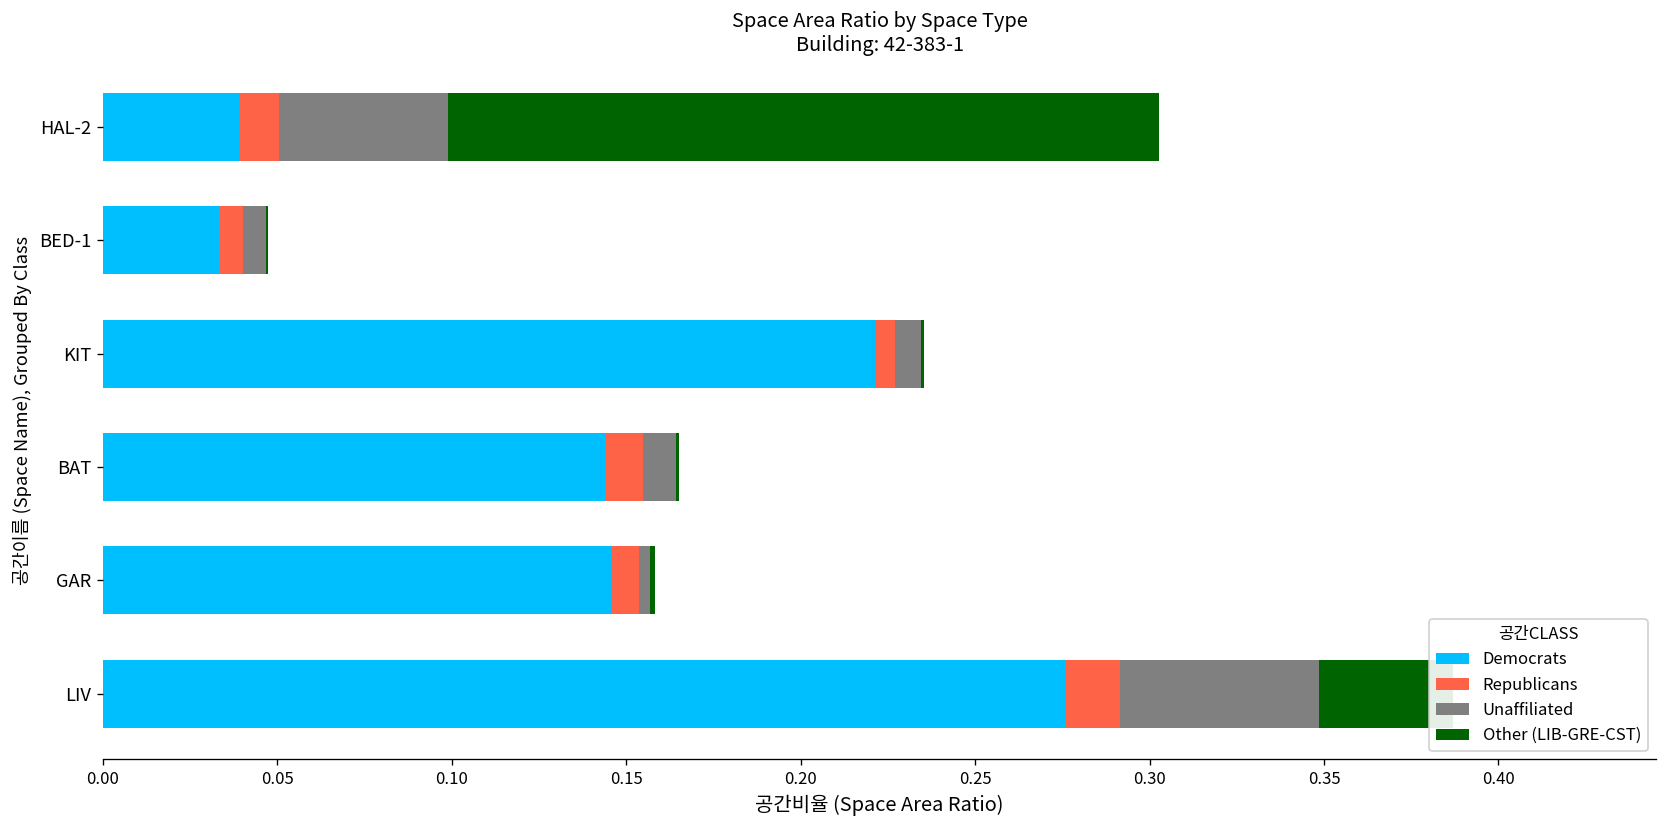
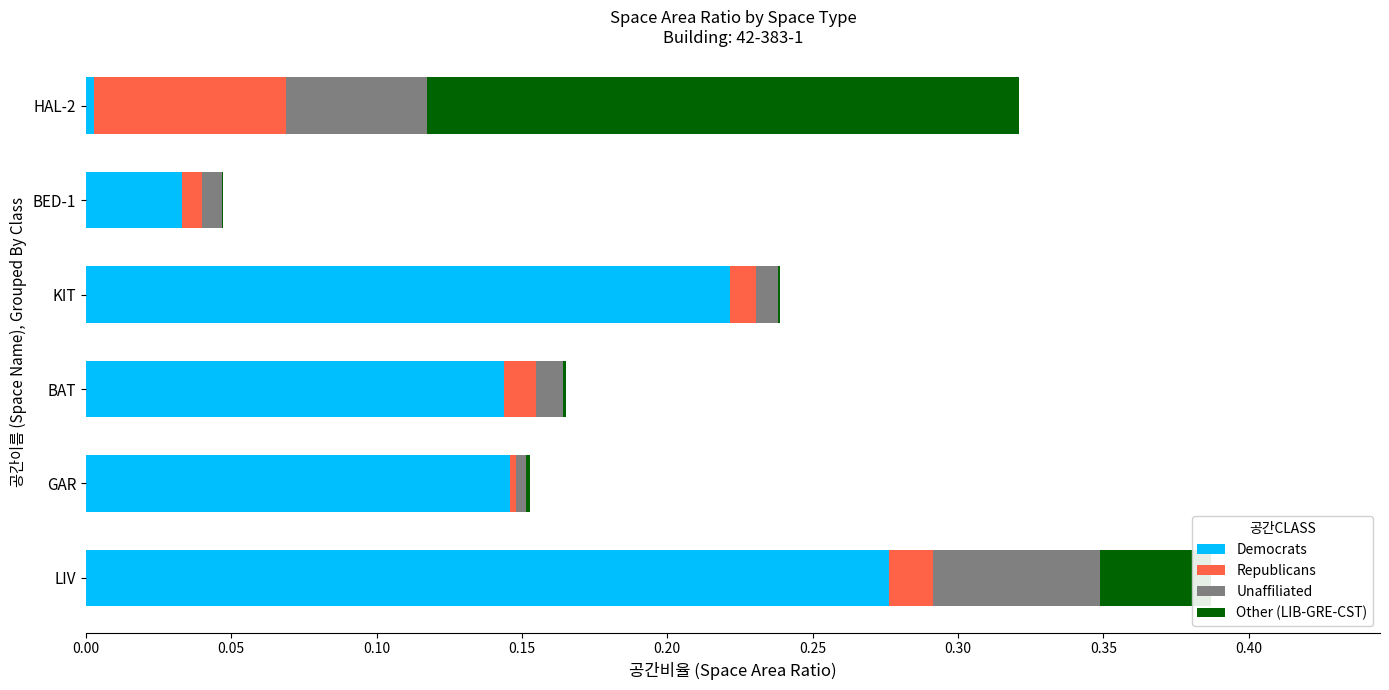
  {
    "Democrats": {
-     "HAL-2": 0.039,
+     "HAL-2": 0.003,
      "BED-1": 0.033,
      "KIT": 0.222,
      "BAT": 0.144,
      "GAR": 0.146,
      "LIV": 0.276
    },
    "Republicans": {
-     "HAL-2": 0.011,
+     "HAL-2": 0.066,
      "BED-1": 0.007,
-     "KIT": 0.005,
+     "KIT": 0.009,
      "BAT": 0.011,
-     "GAR": 0.008,
+     "GAR": 0.002,
      "LIV": 0.015
    },
    "Unaffiliated": {
      "HAL-2": 0.048,
      "BED-1": 0.007,
      "KIT": 0.008,
      "BAT": 0.009,
      "GAR": 0.003,
      "LIV": 0.057
    },
    "Other (LIB-GRE-CST)": {
      "HAL-2": 0.204,
      "BAT": 0.001,
      "GAR": 0.001
    }
  }
